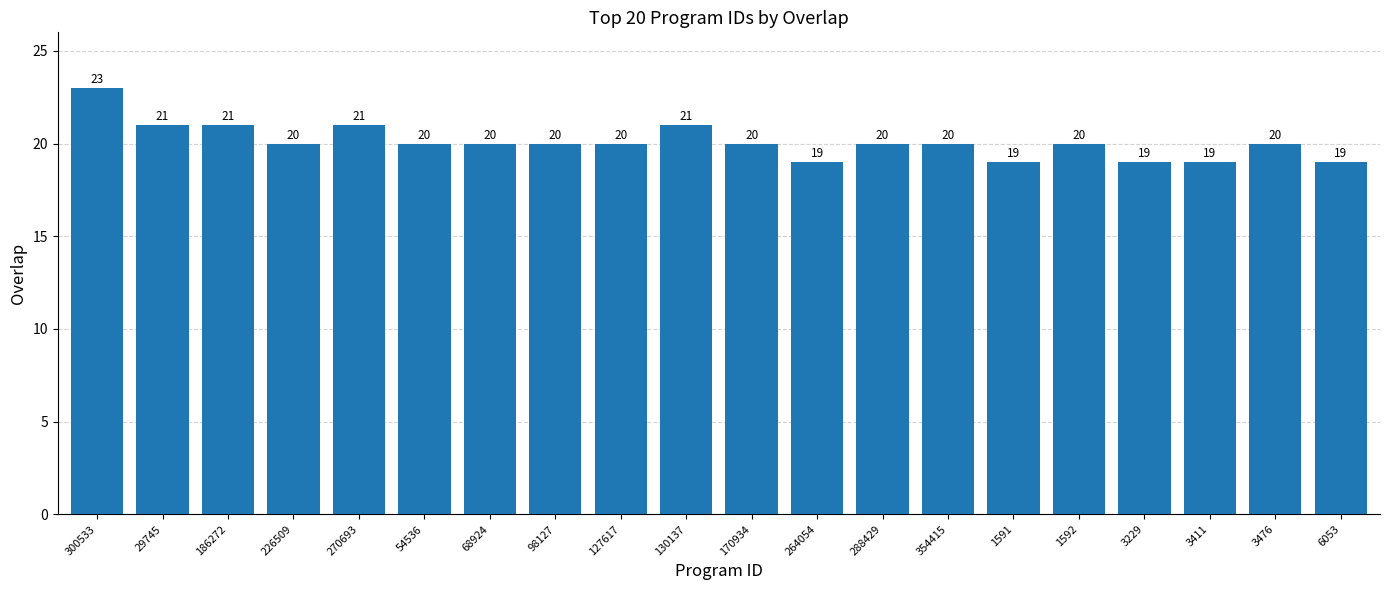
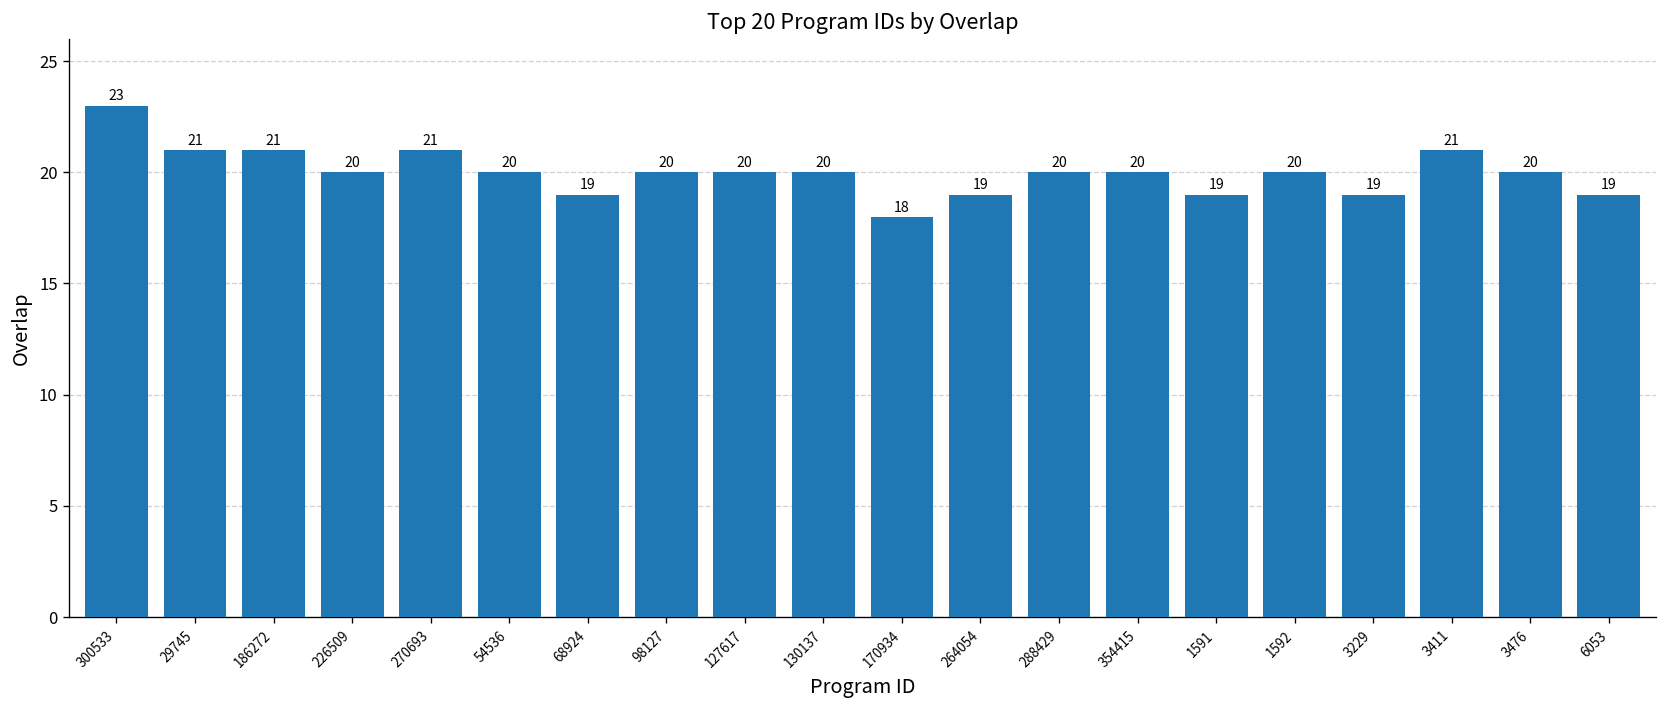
  {
    "300533": 23,
    "29745": 21,
    "186272": 21,
    "226509": 20,
    "270693": 21,
    "54536": 20,
-   "68924": 20,
+   "68924": 19,
    "98127": 20,
    "127617": 20,
-   "130137": 21,
-   "170934": 20,
+   "130137": 20,
+   "170934": 18,
    "264054": 19,
    "288429": 20,
    "354415": 20,
    "1591": 19,
    "1592": 20,
    "3229": 19,
-   "3411": 19,
+   "3411": 21,
    "3476": 20,
    "6053": 19
  }
